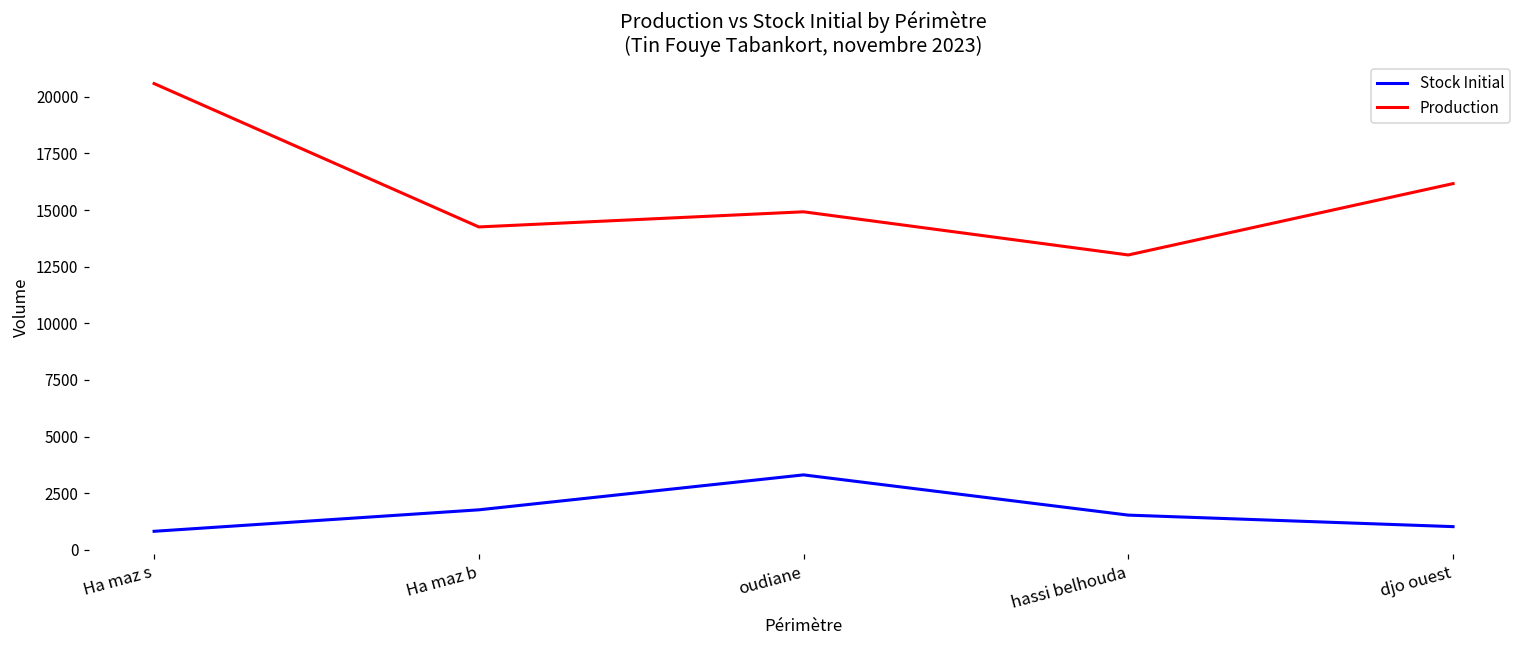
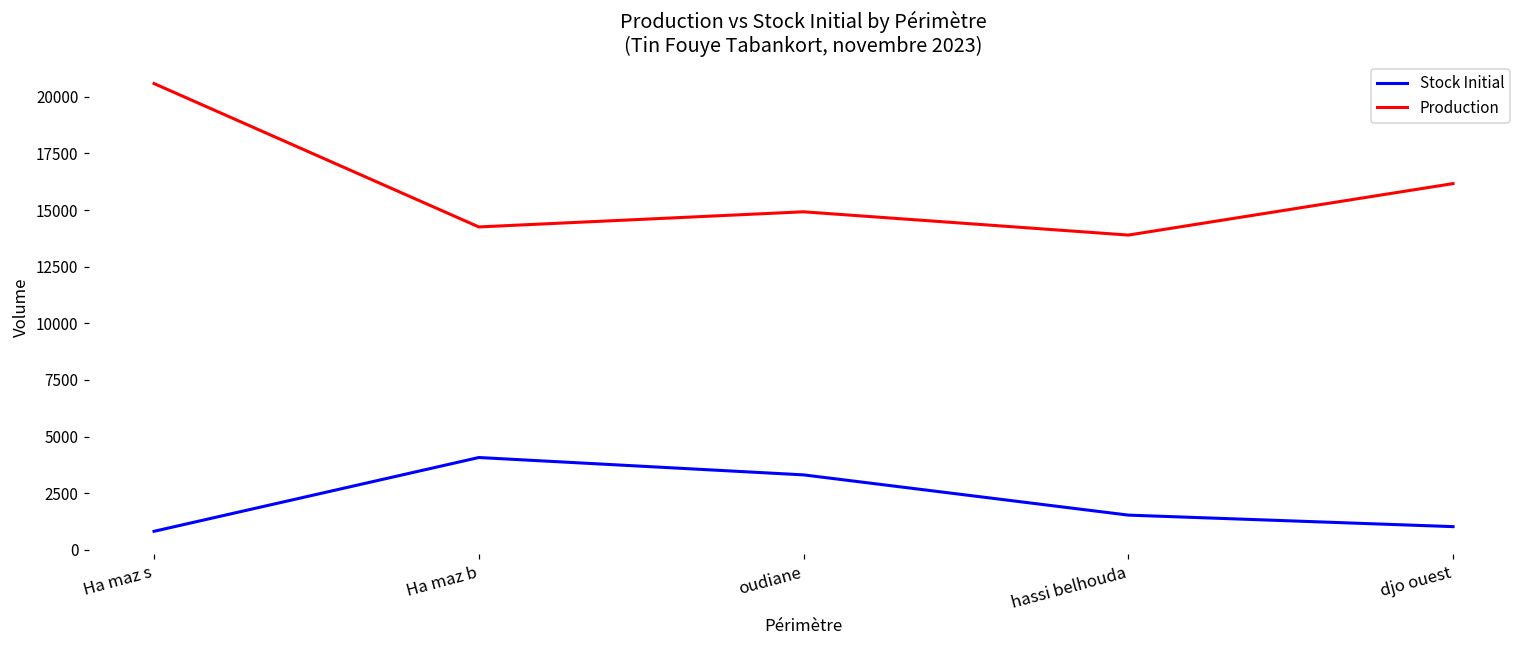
  {
    "Stock Initial": {
      "Ha maz s": 800,
-     "Ha maz b": 1800,
+     "Ha maz b": 4100,
      "oudiane": 3300,
      "hassi belhouda": 1500,
      "djo ouest": 1000
    },
    "Production": {
      "Ha maz s": 20600,
      "Ha maz b": 14300,
      "oudiane": 14900,
-     "hassi belhouda": 13000,
+     "hassi belhouda": 13900,
      "djo ouest": 16200
    }
  }
